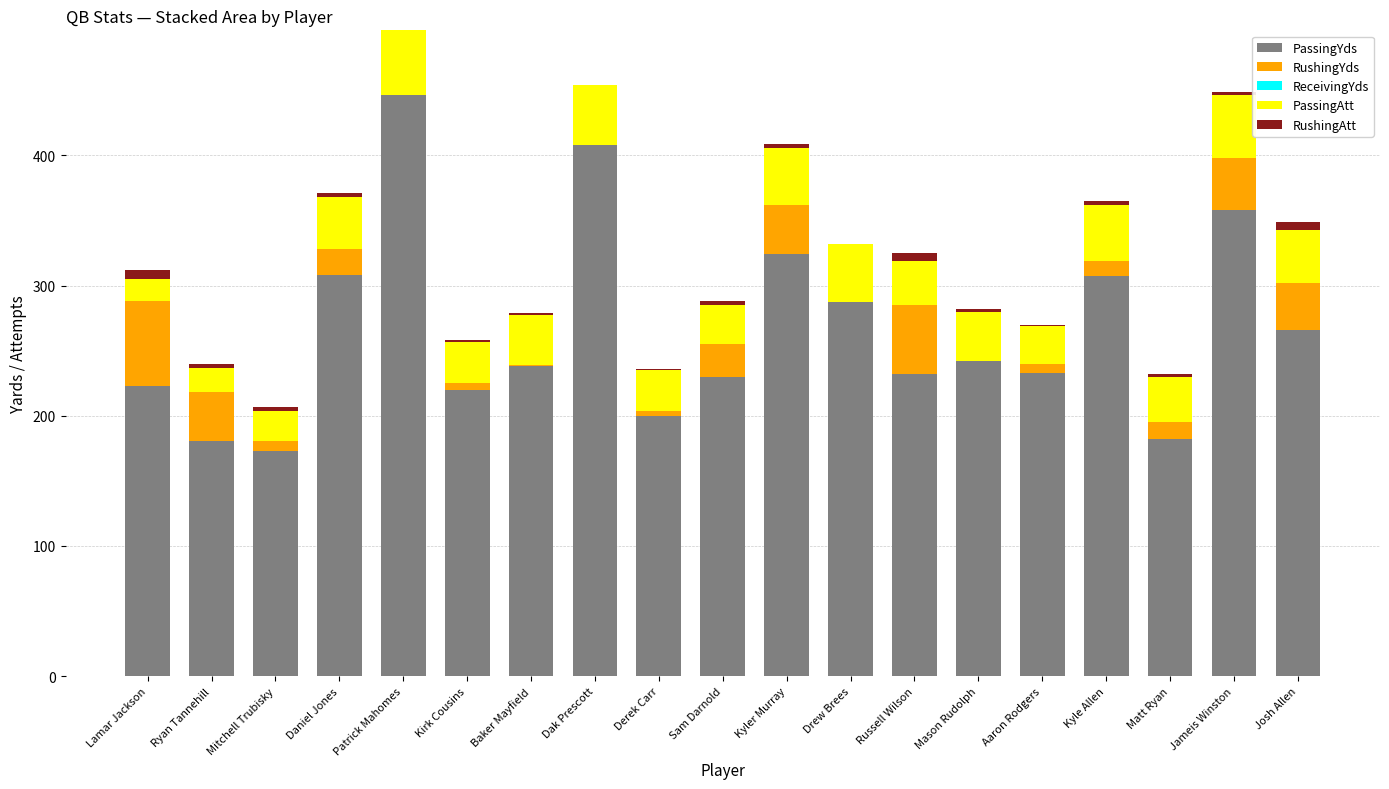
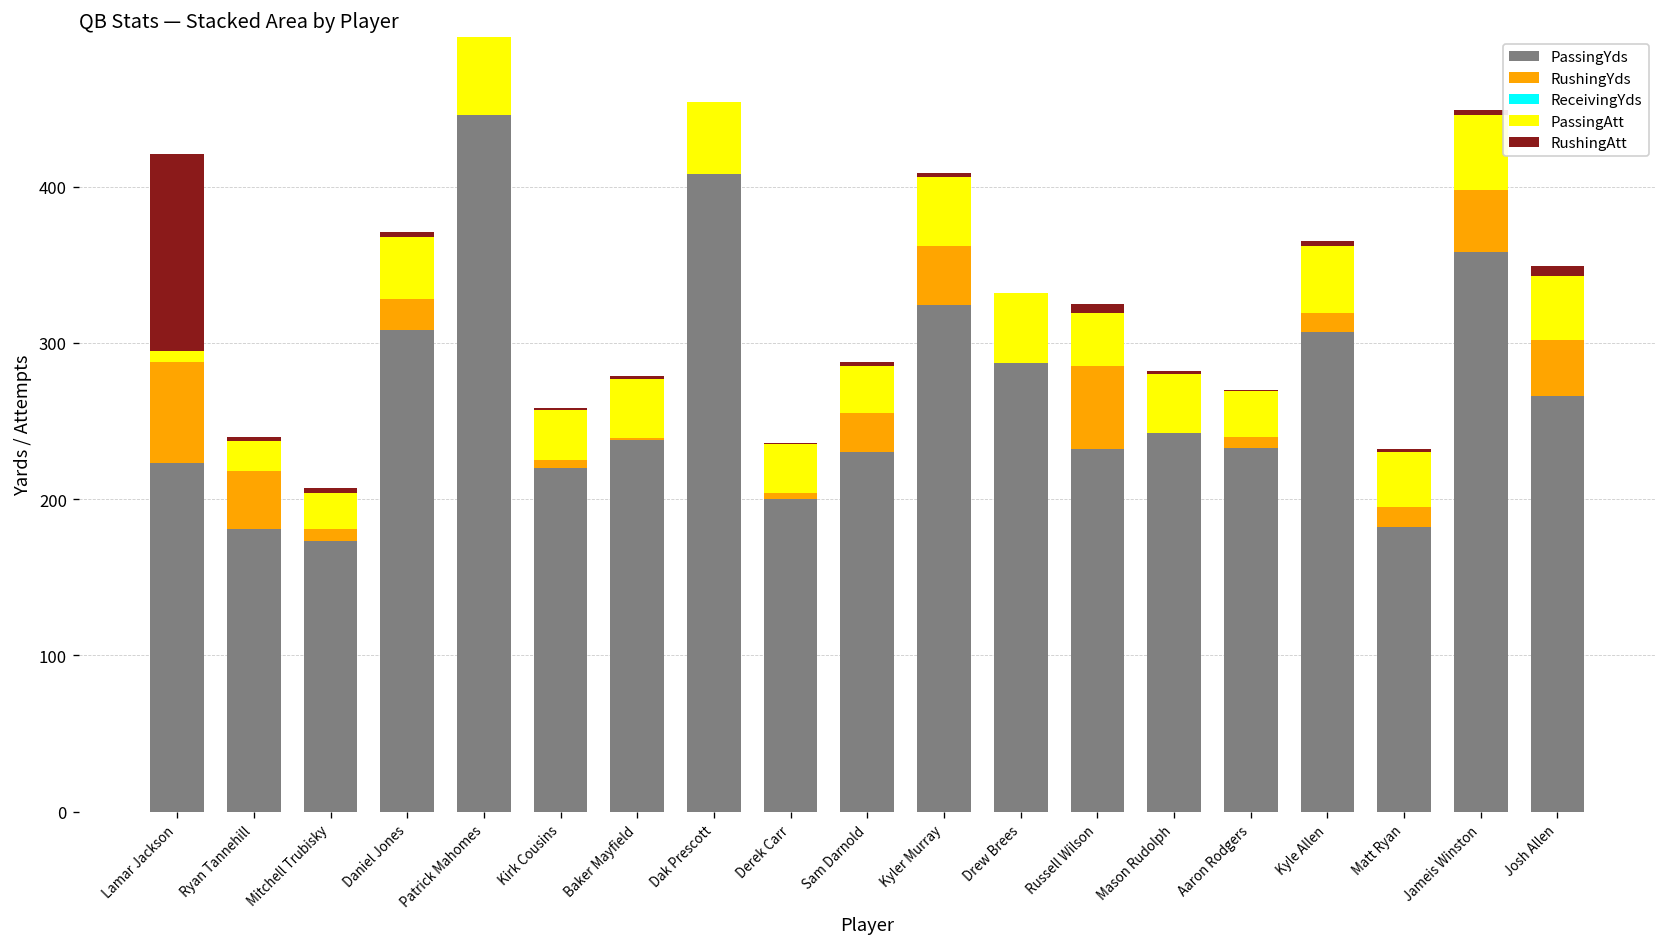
  {
    "PassingYds": {
      "Lamar Jackson": 223,
      "Ryan Tannehill": 181,
      "Mitchell Trubisky": 173,
      "Daniel Jones": 308,
      "Patrick Mahomes": 446,
      "Kirk Cousins": 220,
      "Baker Mayfield": 238,
      "Dak Prescott": 408,
      "Derek Carr": 200,
      "Sam Darnold": 230,
      "Kyler Murray": 324,
      "Drew Brees": 287,
      "Russell Wilson": 232,
      "Mason Rudolph": 242,
      "Aaron Rodgers": 233,
      "Kyle Allen": 307,
      "Matt Ryan": 182,
      "Jameis Winston": 358,
      "Josh Allen": 266
    },
    "ReceivingYds": {
      "Patrick Mahomes": 0,
      "Baker Mayfield": 0,
      "Dak Prescott": 0,
      "Drew Brees": 0,
      "Mason Rudolph": 0
    },
    "PassingAtt": {
-     "Lamar Jackson": 17,
+     "Lamar Jackson": 7,
      "Ryan Tannehill": 19,
      "Mitchell Trubisky": 23,
      "Daniel Jones": 40,
      "Patrick Mahomes": 50,
      "Kirk Cousins": 32,
      "Baker Mayfield": 38,
      "Dak Prescott": 46,
      "Derek Carr": 31,
      "Sam Darnold": 30,
      "Kyler Murray": 44,
      "Drew Brees": 45,
      "Russell Wilson": 34,
      "Mason Rudolph": 38,
      "Aaron Rodgers": 29,
      "Kyle Allen": 43,
      "Matt Ryan": 35,
      "Jameis Winston": 48,
      "Josh Allen": 41
    },
    "RushingAtt": {
-     "Lamar Jackson": 7,
+     "Lamar Jackson": 126,
      "Ryan Tannehill": 3,
      "Mitchell Trubisky": 3,
      "Daniel Jones": 3,
      "Patrick Mahomes": 0,
      "Baker Mayfield": 2,
      "Dak Prescott": 0,
      "Sam Darnold": 3,
      "Kyler Murray": 3,
      "Drew Brees": 0,
      "Russell Wilson": 6,
      "Mason Rudolph": 2,
      "Kyle Allen": 3,
      "Matt Ryan": 2,
      "Jameis Winston": 3,
      "Josh Allen": 6
    }
  }
